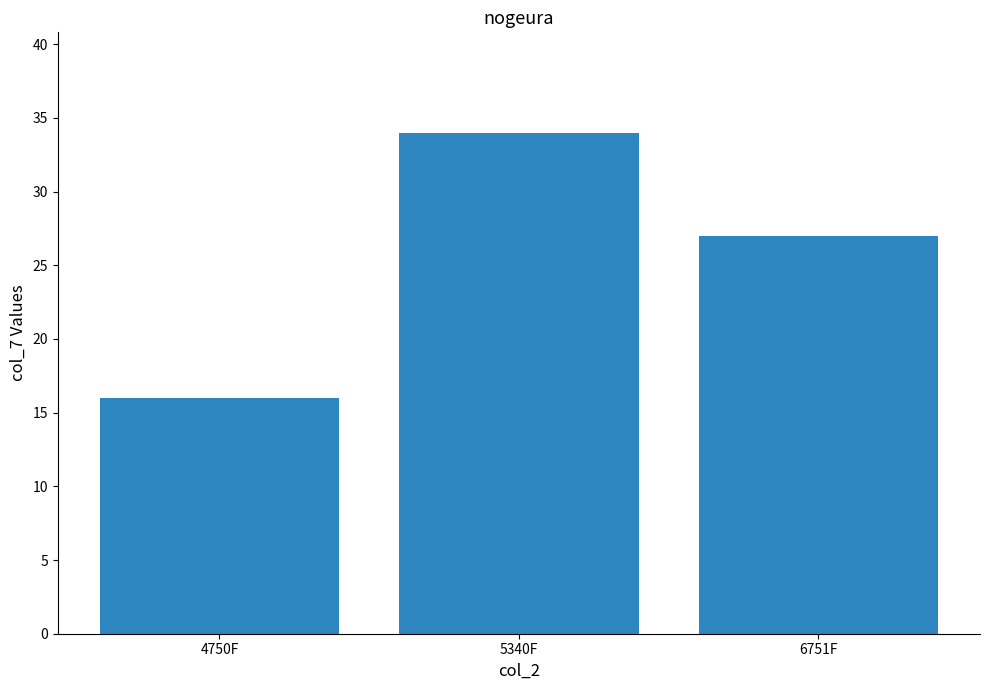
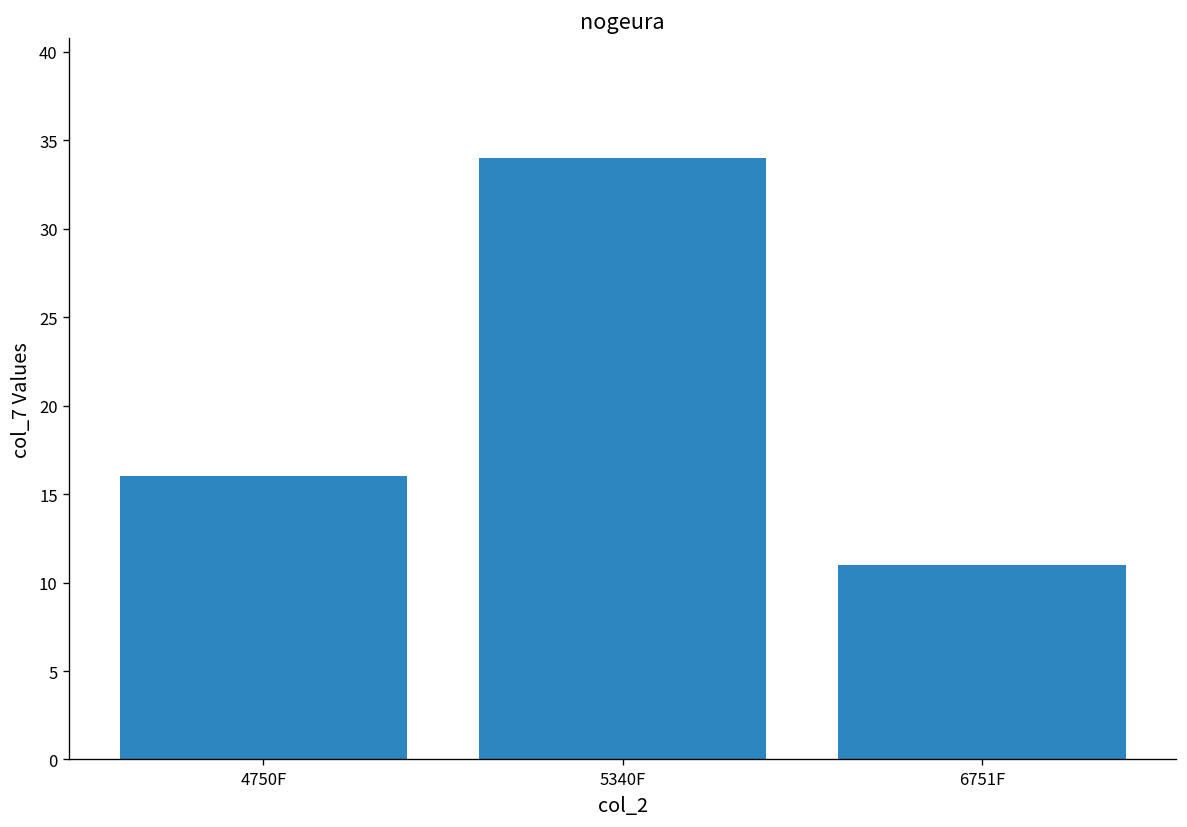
  {
    "4750F": 16,
    "5340F": 34,
-   "6751F": 27
+   "6751F": 11
  }
